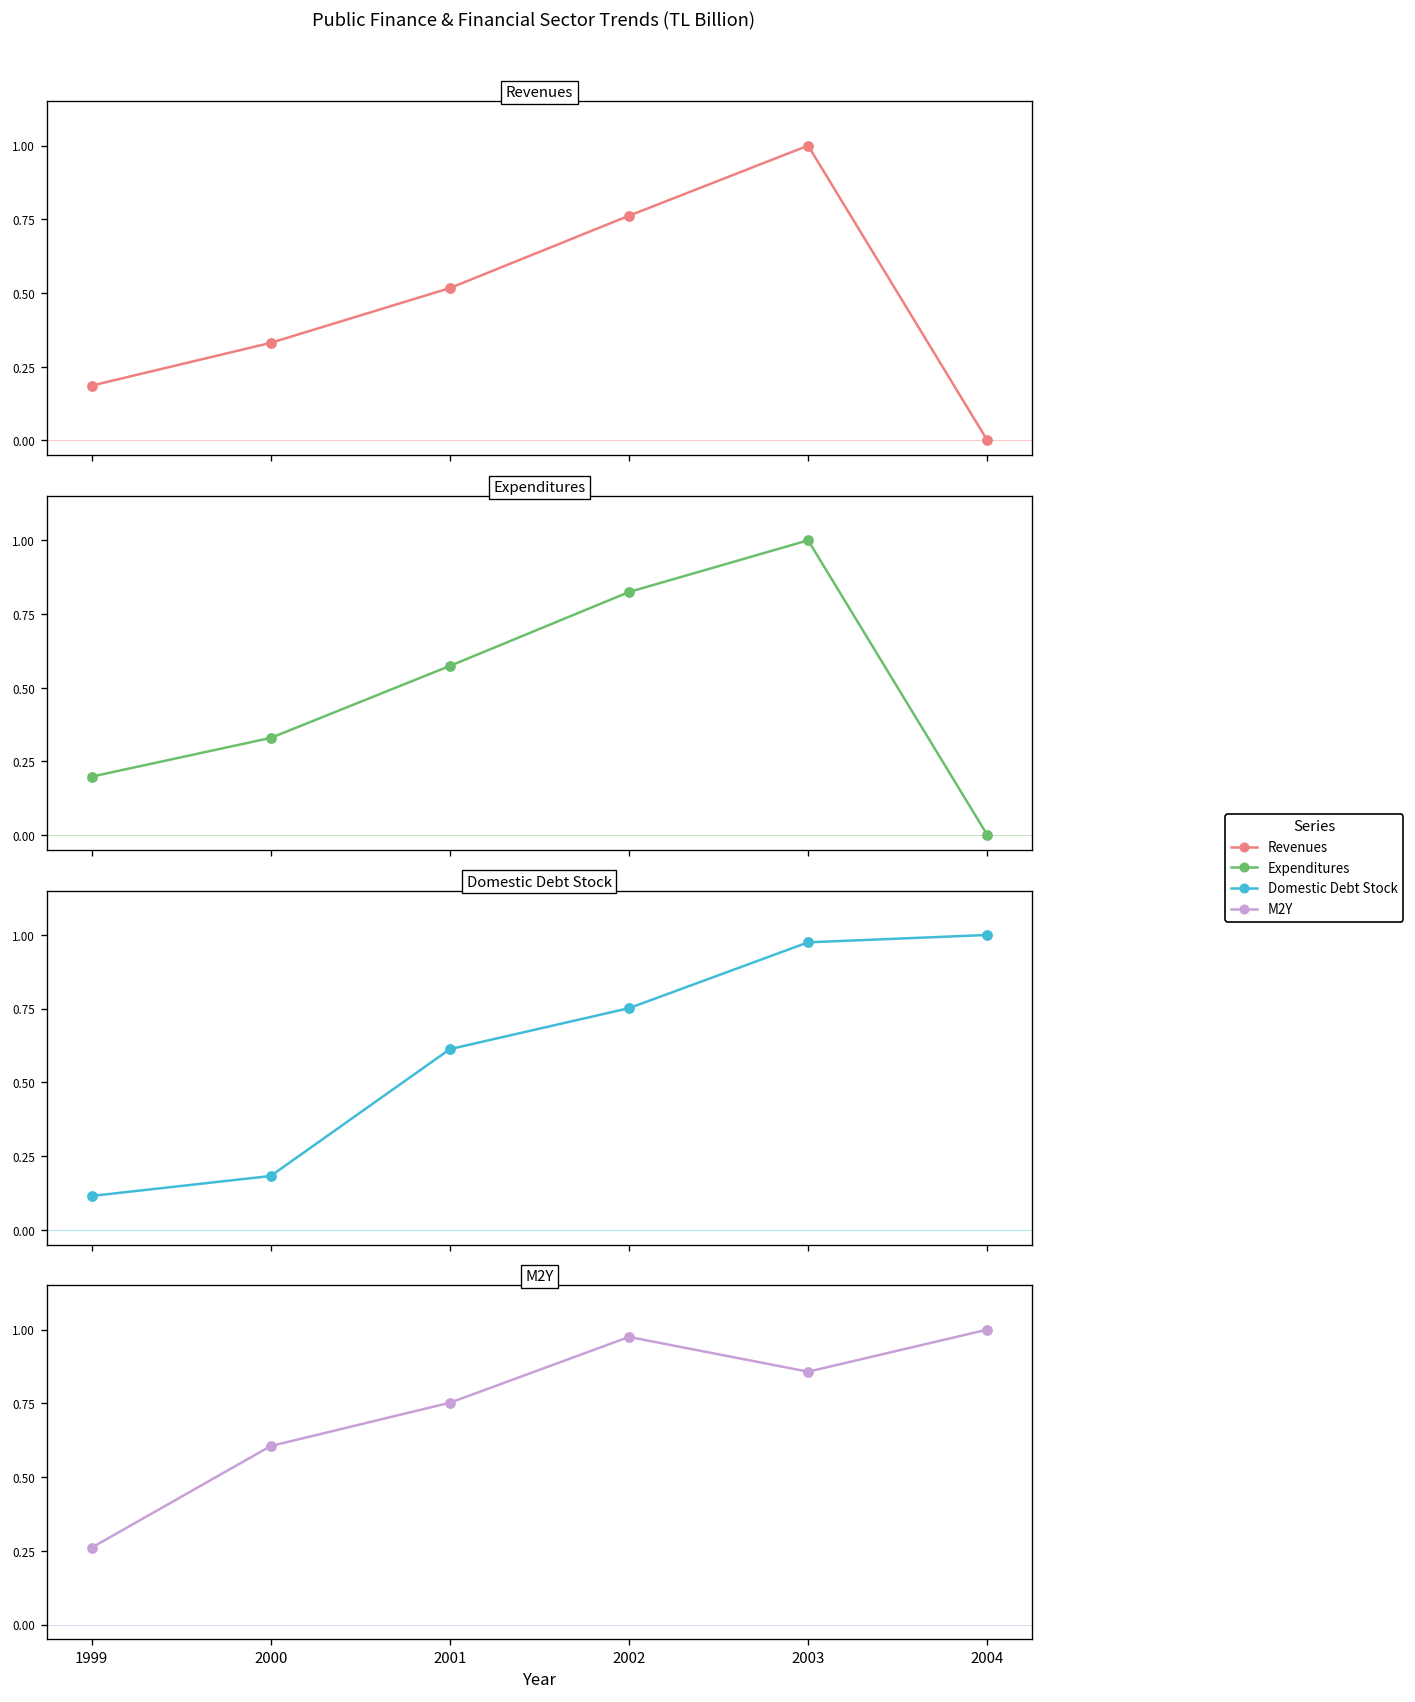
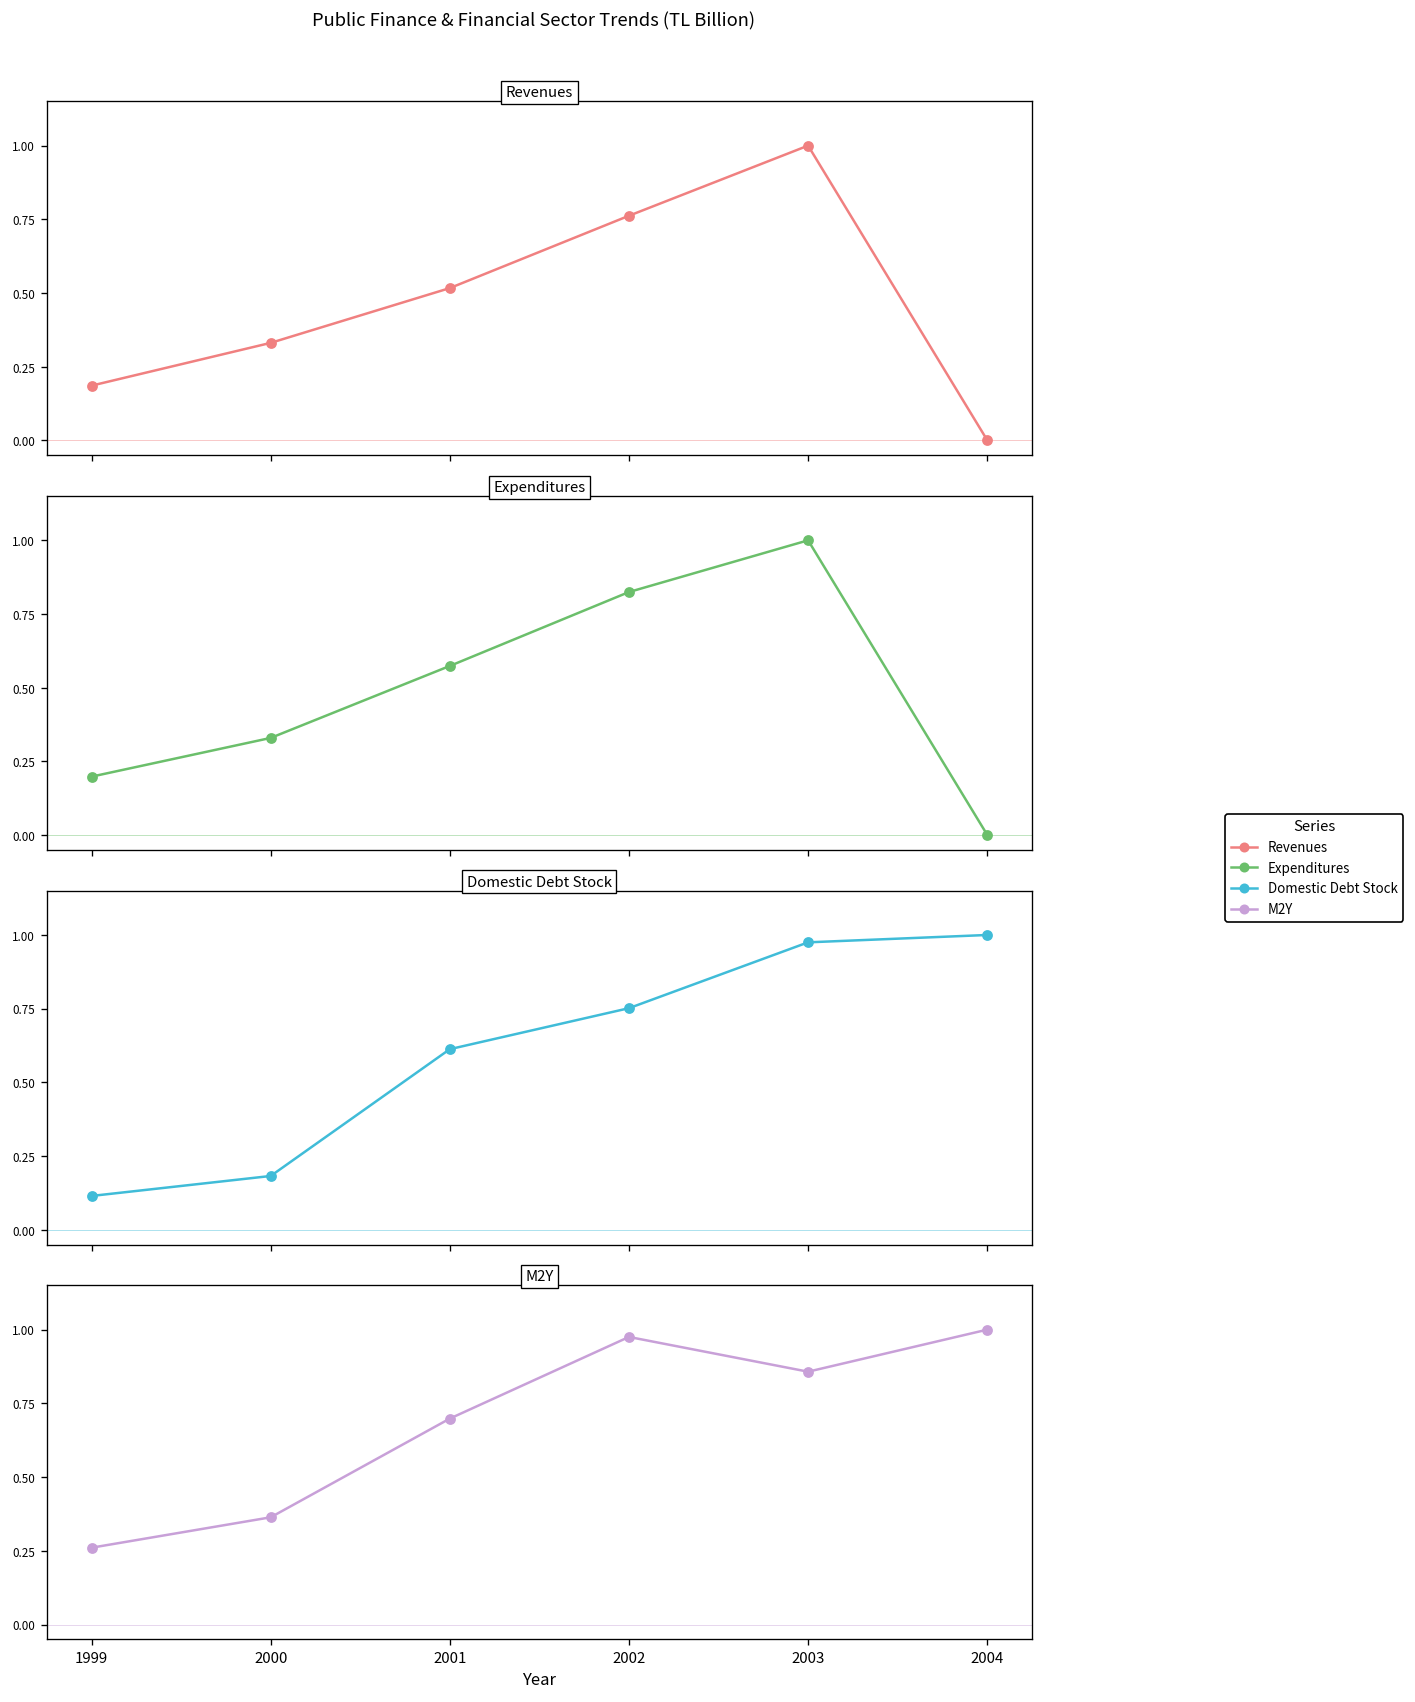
  {
    "M2Y": {
      "1999": 0.26,
-     "2000": 0.61,
-     "2001": 0.75,
+     "2000": 0.36,
+     "2001": 0.70,
      "2002": 0.98,
      "2003": 0.86,
      "2004": 1.00
    }
  }
